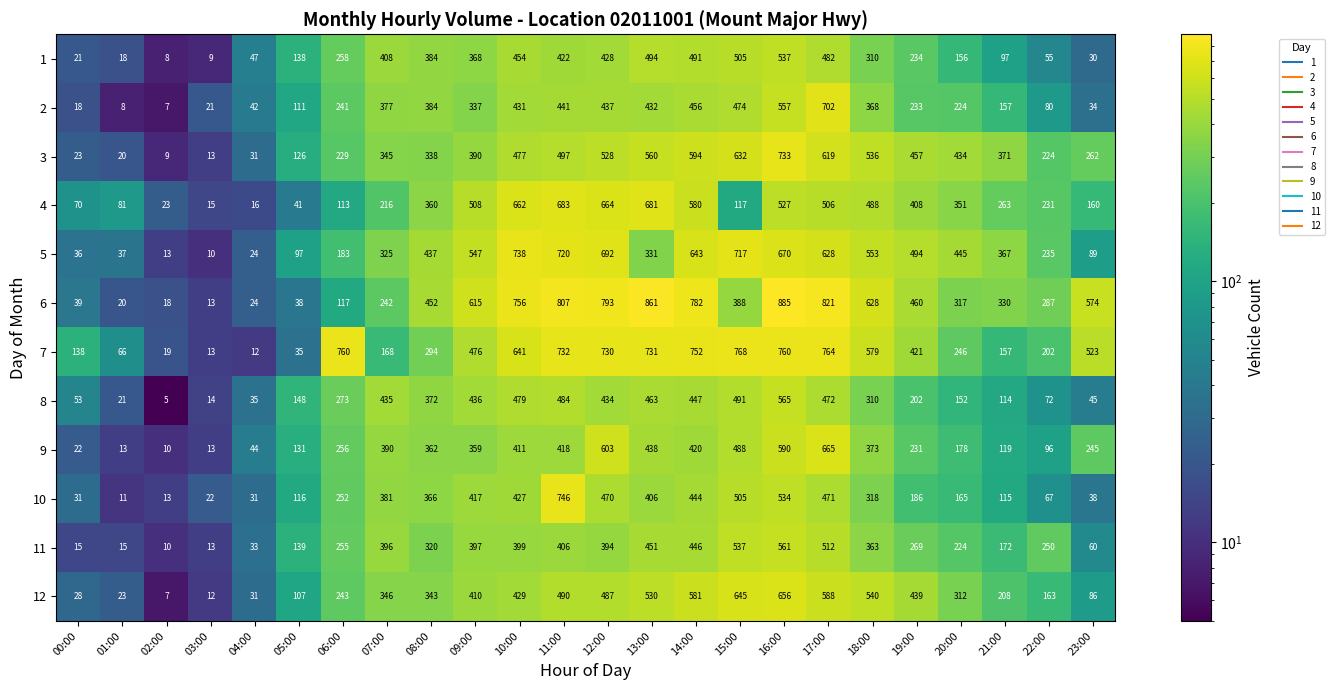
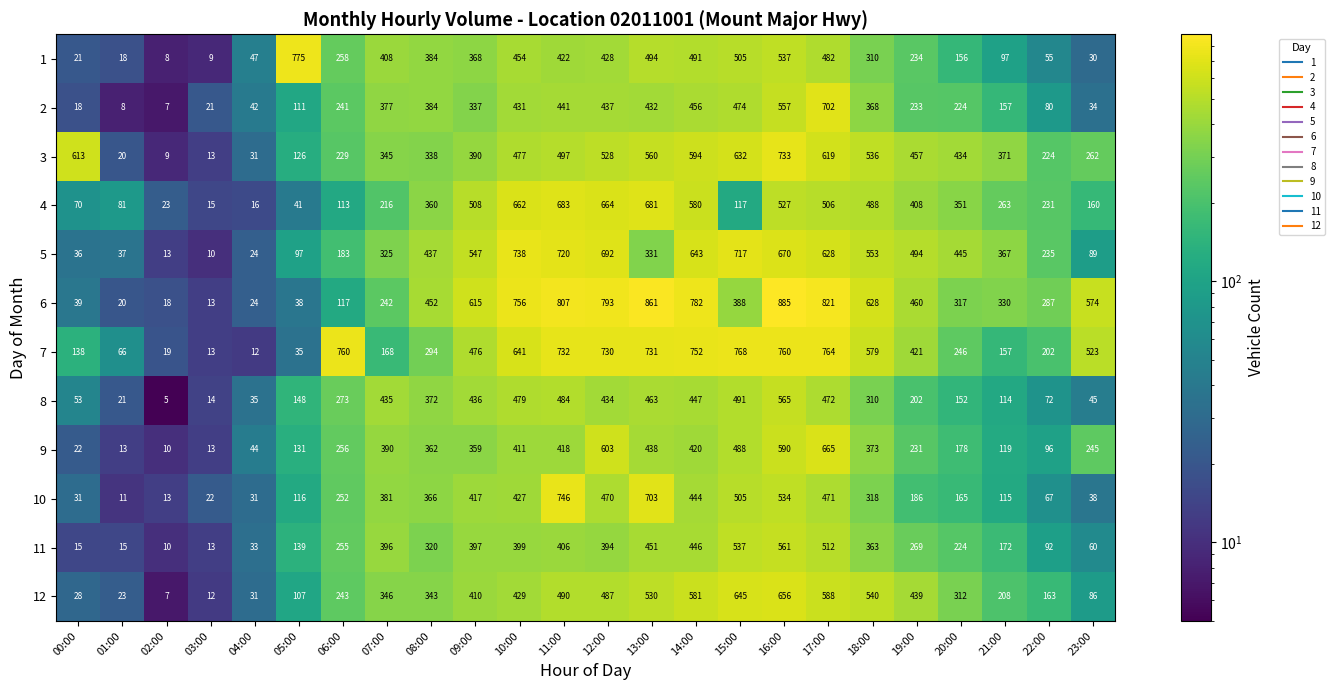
  {
    "1": {
      "00:00": 21,
      "01:00": 18,
      "02:00": 8,
      "03:00": 9,
      "04:00": 47,
-     "05:00": 138,
+     "05:00": 775,
      "06:00": 258,
      "07:00": 408,
      "08:00": 384,
      "09:00": 368,
      "10:00": 454,
      "11:00": 422,
      "12:00": 428,
      "13:00": 494,
      "14:00": 491,
      "15:00": 505,
      "16:00": 537,
      "17:00": 482,
      "18:00": 310,
      "19:00": 234,
      "20:00": 156,
      "21:00": 97,
      "22:00": 55,
      "23:00": 30
    },
    "3": {
-     "00:00": 23,
+     "00:00": 613,
      "01:00": 20,
      "02:00": 9,
      "03:00": 13,
      "04:00": 31,
      "05:00": 126,
      "06:00": 229,
      "07:00": 345,
      "08:00": 338,
      "09:00": 390,
      "10:00": 477,
      "11:00": 497,
      "12:00": 528,
      "13:00": 560,
      "14:00": 594,
      "15:00": 632,
      "16:00": 733,
      "17:00": 619,
      "18:00": 536,
      "19:00": 457,
      "20:00": 434,
      "21:00": 371,
      "22:00": 224,
      "23:00": 262
    },
    "10": {
      "00:00": 31,
      "01:00": 11,
      "02:00": 13,
      "03:00": 22,
      "04:00": 31,
      "05:00": 116,
      "06:00": 252,
      "07:00": 381,
      "08:00": 366,
      "09:00": 417,
      "10:00": 427,
      "11:00": 746,
      "12:00": 470,
-     "13:00": 406,
+     "13:00": 703,
      "14:00": 444,
      "15:00": 505,
      "16:00": 534,
      "17:00": 471,
      "18:00": 318,
      "19:00": 186,
      "20:00": 165,
      "21:00": 115,
      "22:00": 67,
      "23:00": 38
    },
    "11": {
      "00:00": 15,
      "01:00": 15,
      "02:00": 10,
      "03:00": 13,
      "04:00": 33,
      "05:00": 139,
      "06:00": 255,
      "07:00": 396,
      "08:00": 320,
      "09:00": 397,
      "10:00": 399,
      "11:00": 406,
      "12:00": 394,
      "13:00": 451,
      "14:00": 446,
      "15:00": 537,
      "16:00": 561,
      "17:00": 512,
      "18:00": 363,
      "19:00": 269,
      "20:00": 224,
      "21:00": 172,
-     "22:00": 250,
+     "22:00": 92,
      "23:00": 60
    }
  }
